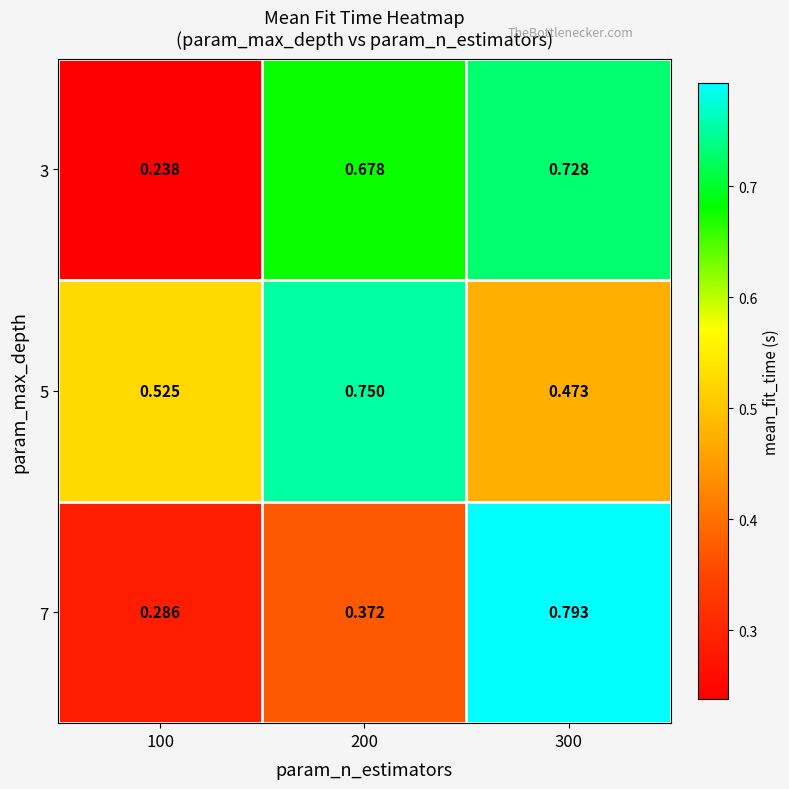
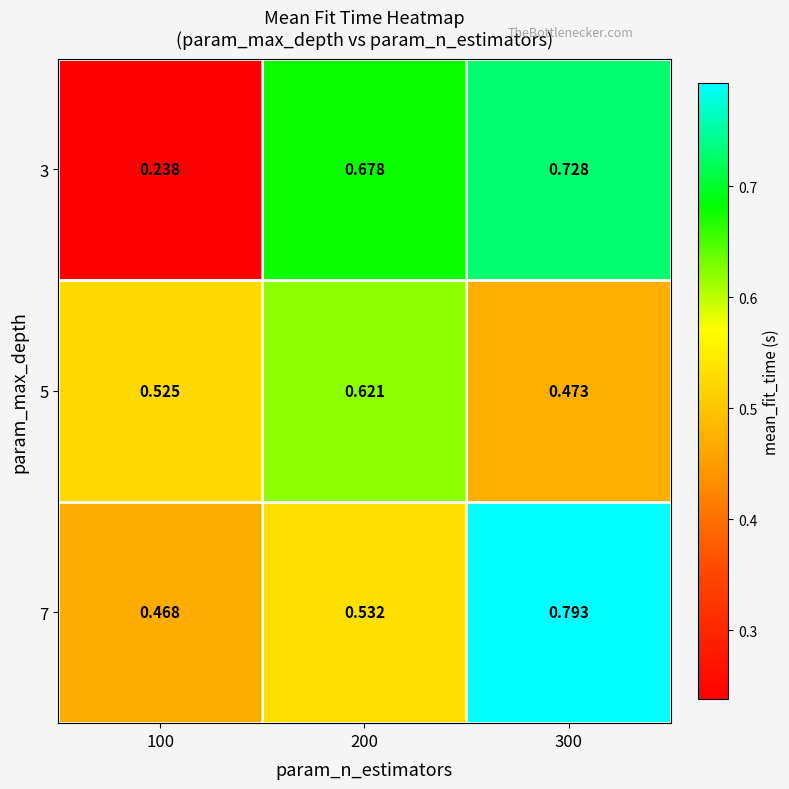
  {
    "3": {
      "100": 0.238,
      "200": 0.678,
      "300": 0.728
    },
    "5": {
      "100": 0.525,
-     "200": 0.750,
+     "200": 0.621,
      "300": 0.473
    },
    "7": {
-     "100": 0.286,
-     "200": 0.372,
+     "100": 0.468,
+     "200": 0.532,
      "300": 0.793
    }
  }
